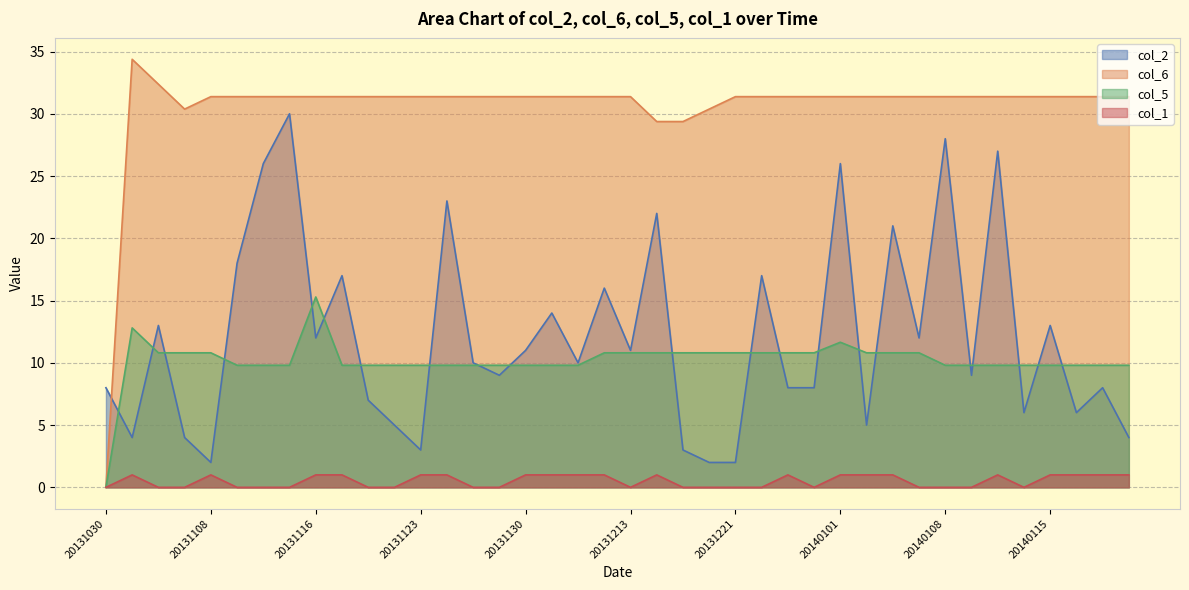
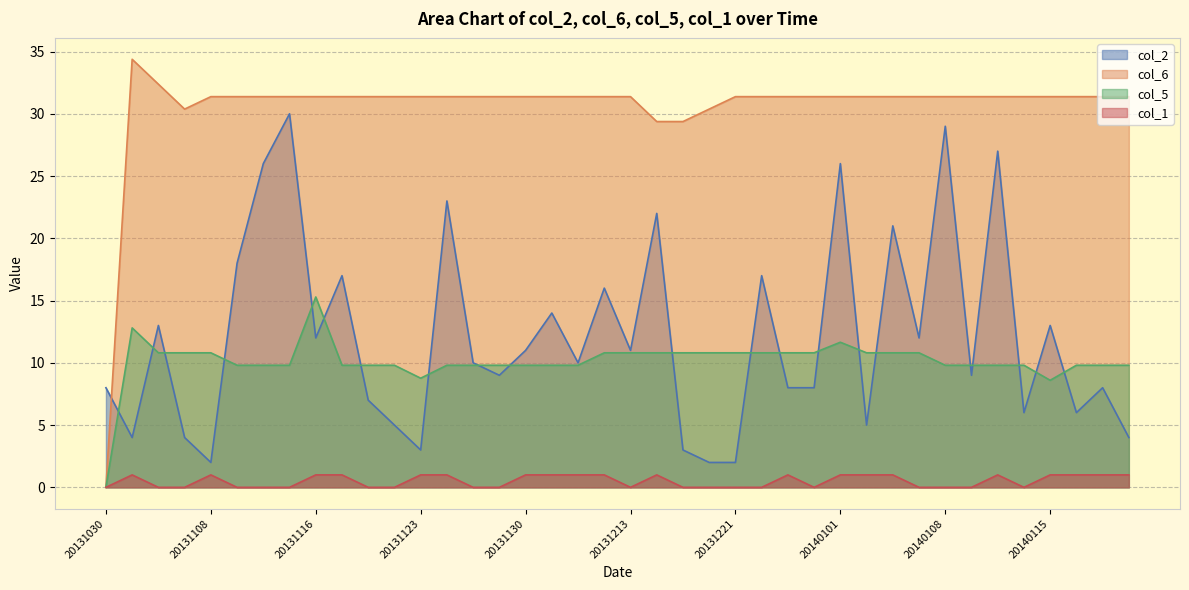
  {
    "col_2": {
      "20131030": 8,
      "20131108": 2,
      "20131116": 12,
      "20131123": 3,
      "20131130": 11,
      "20131221": 2,
      "20140101": 26,
-     "20140108": 28,
+     "20140108": 29,
      "20140115": 13
    },
    "col_5": {
      "20131108": 10.8,
      "20131116": 15.3,
-     "20131123": 9.8,
+     "20131123": 8.8,
      "20131130": 9.8,
      "20131221": 10.8,
      "20140101": 11.7,
      "20140108": 9.8,
-     "20140115": 9.8
+     "20140115": 8.6
    }
  }
